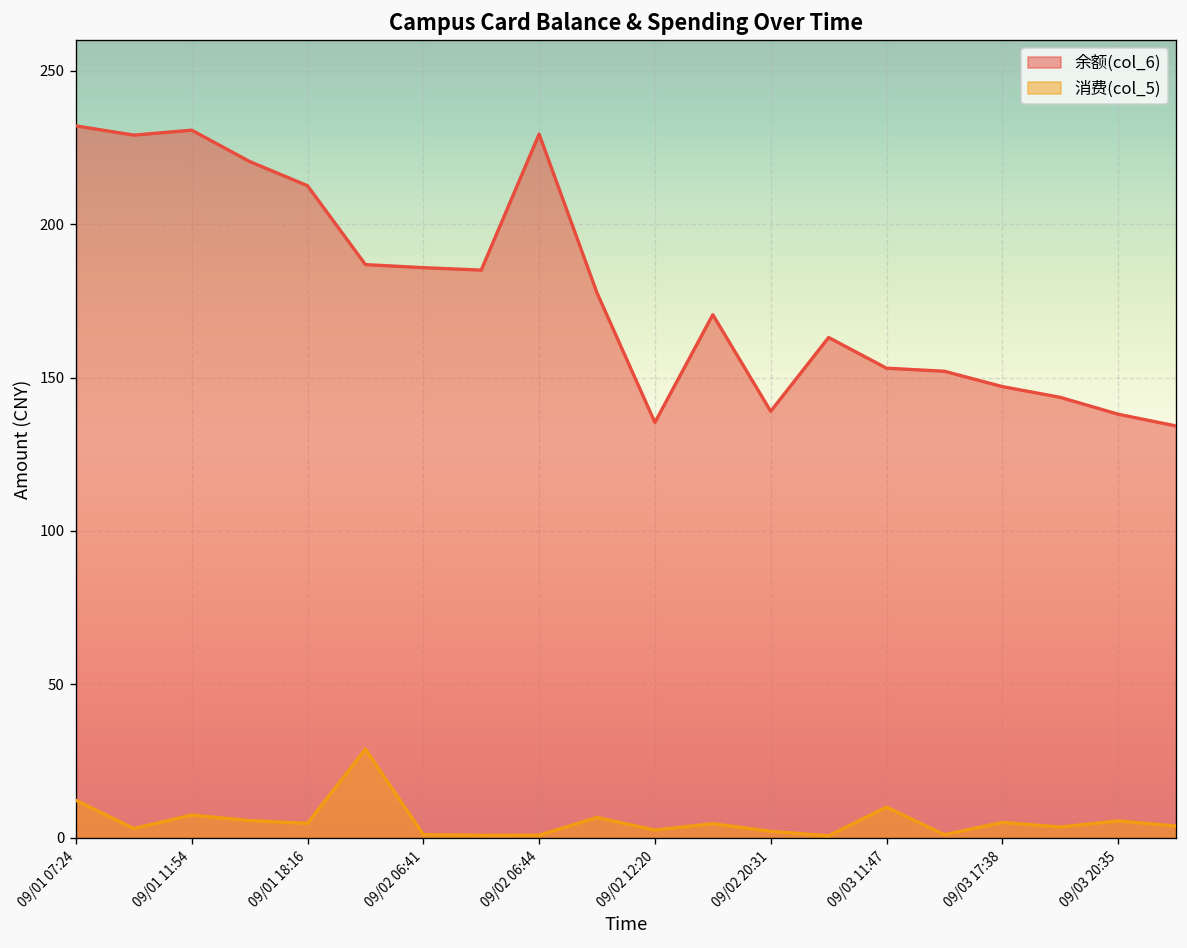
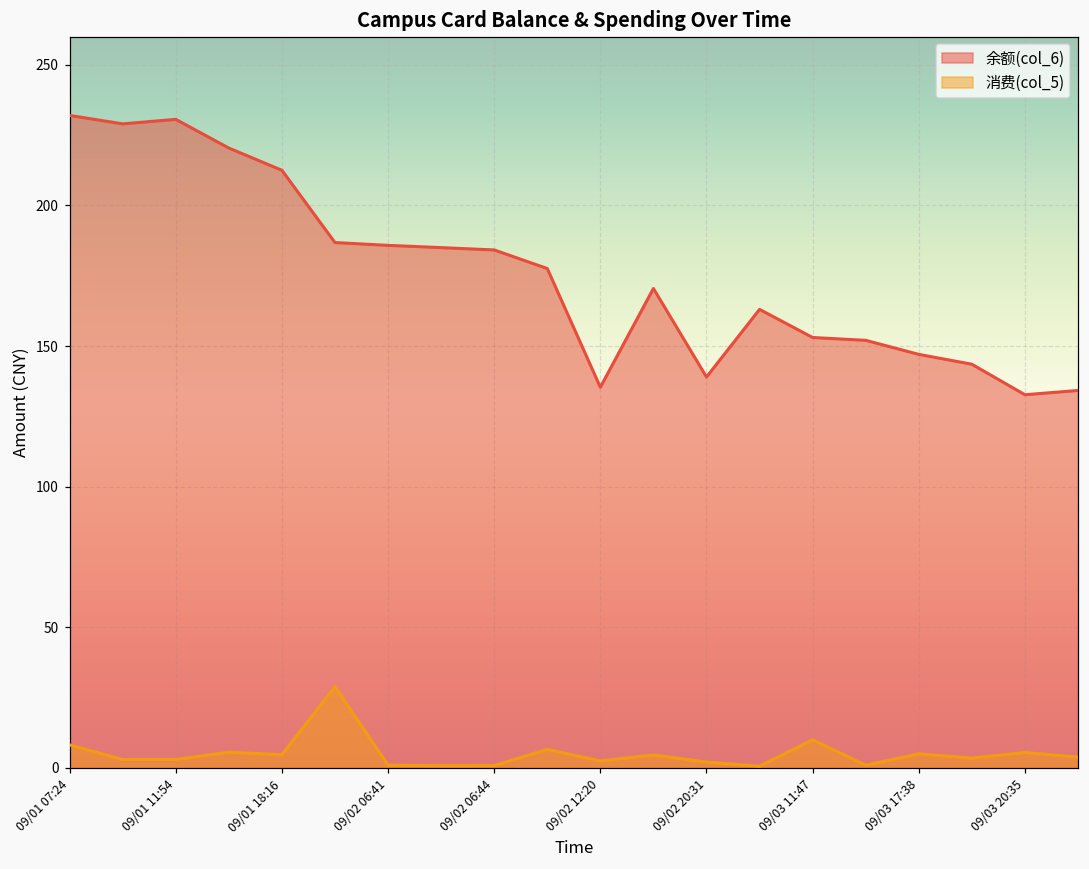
  {
    "余额(col_6)": {
      "09/01 07:24": 232,
      "09/01 11:54": 231,
      "09/01 18:16": 213,
-     "09/02 06:44": 229,
+     "09/02 06:44": 184,
      "09/02 12:20": 135,
      "09/02 20:31": 139,
      "09/03 11:47": 153,
      "09/03 17:38": 147,
-     "09/03 20:35": 138
+     "09/03 20:35": 133
    },
    "消费(col_5)": {
-     "09/01 07:24": 12,
-     "09/01 11:54": 7,
+     "09/01 07:24": 8,
+     "09/01 11:54": 3,
      "09/01 18:16": 5,
      "09/02 06:44": 1,
      "09/02 12:20": 3,
      "09/02 20:31": 2,
      "09/03 11:47": 10,
      "09/03 17:38": 5,
      "09/03 20:35": 6
    }
  }
